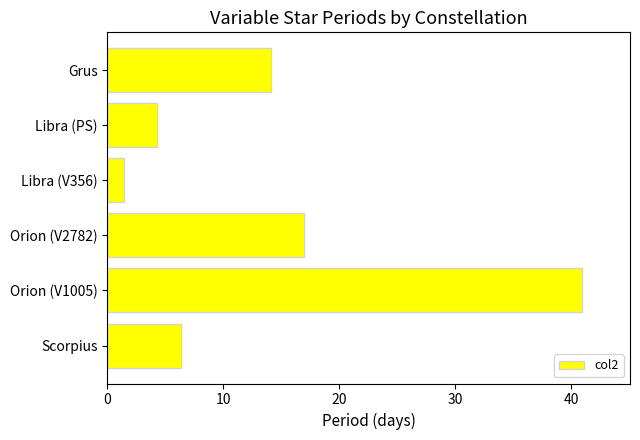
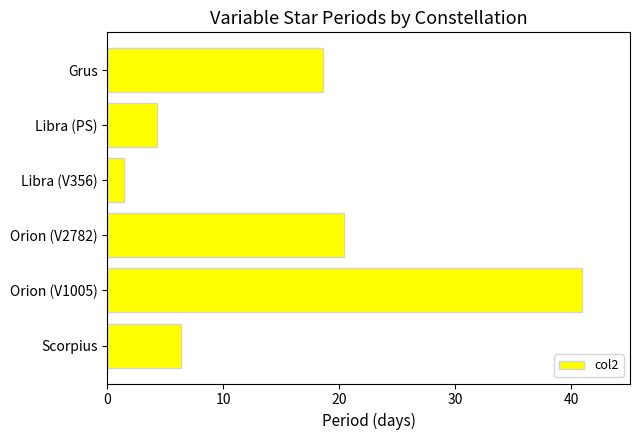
  {
-   "Grus": 14.1,
+   "Grus": 18.6,
    "Libra (PS)": 4.3,
    "Libra (V356)": 1.4,
-   "Orion (V2782)": 16.9,
+   "Orion (V2782)": 20.4,
    "Orion (V1005)": 41.0,
    "Scorpius": 6.3
  }
